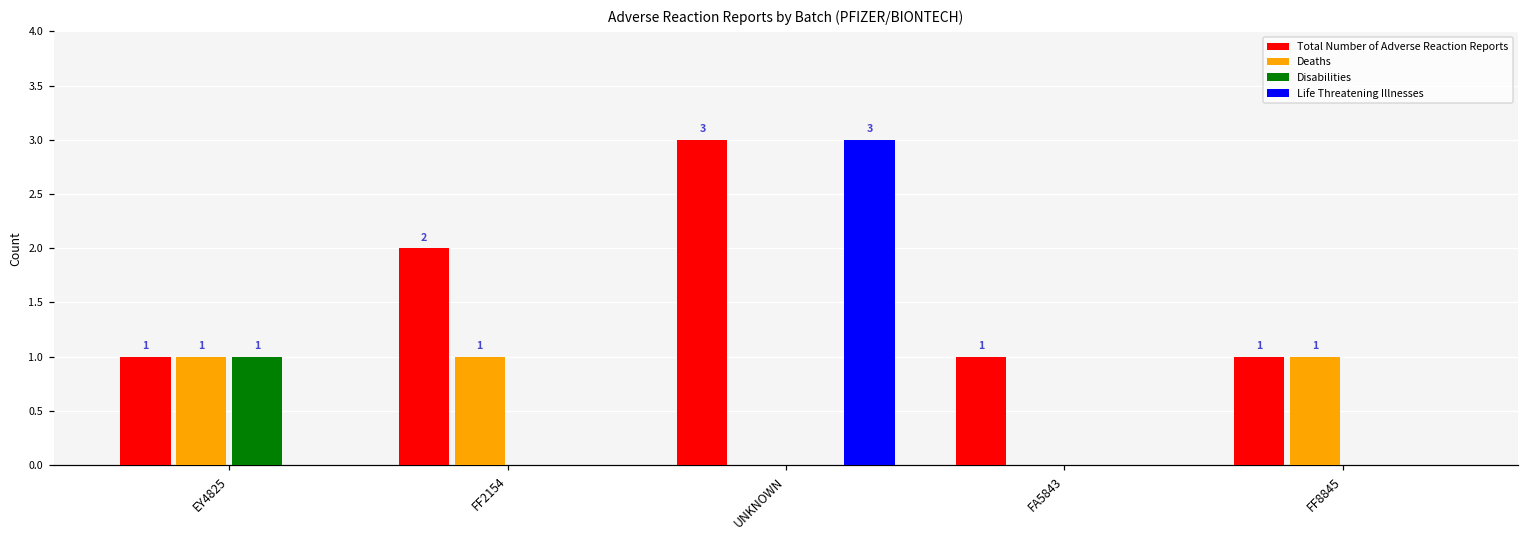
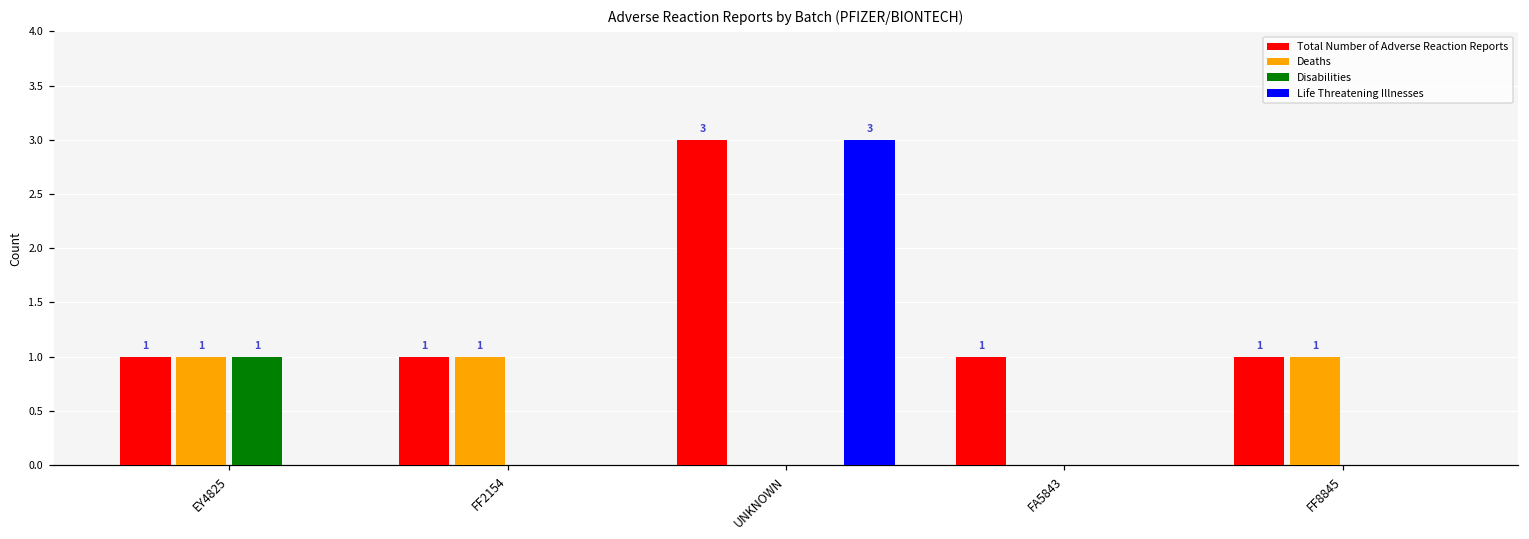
  {
    "Total Number of Adverse Reaction Reports": {
      "EY4825": 1,
-     "FF2154": 2,
+     "FF2154": 1,
      "UNKNOWN": 3,
      "FA5843": 1,
      "FF8845": 1
    },
    "Deaths": {
      "EY4825": 1,
      "FF2154": 1,
      "FF8845": 1
    },
    "Disabilities": {
      "EY4825": 1
    },
    "Life Threatening Illnesses": {
      "UNKNOWN": 3
    }
  }
